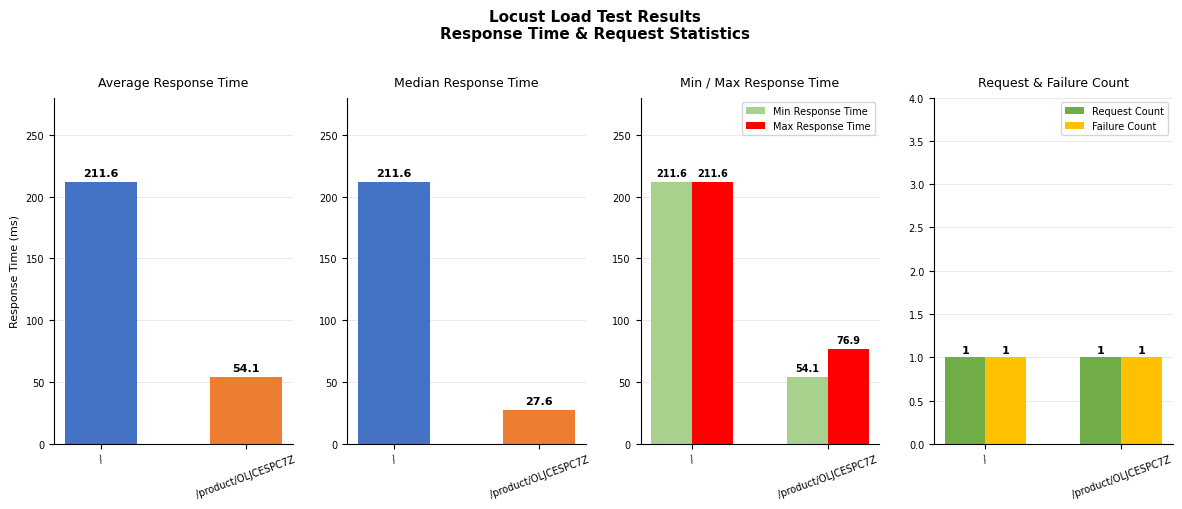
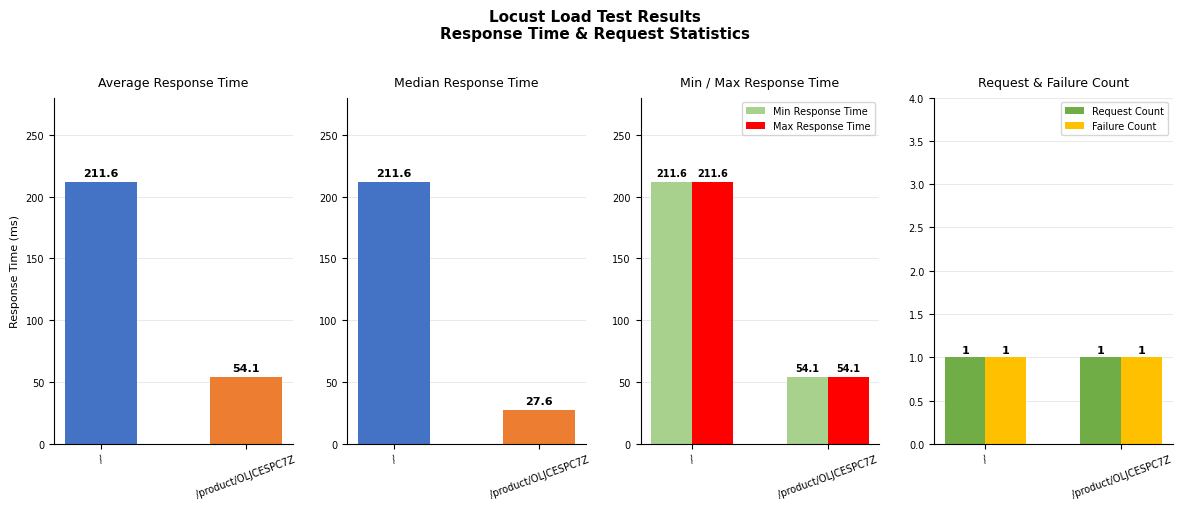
  {
    "Average Response Time": {
      "/": 211.6,
      "/product/OLJCESPC7Z": 54.1
    },
    "Median Response Time": {
      "/": 211.6,
      "/product/OLJCESPC7Z": 27.6
    },
    "Min / Max Response Time": {
      "Min Response Time": {
        "/": 211.6,
        "/product/OLJCESPC7Z": 54.1
      },
      "Max Response Time": {
        "/": 211.6,
-       "/product/OLJCESPC7Z": 76.9
+       "/product/OLJCESPC7Z": 54.1
      }
    },
    "Request & Failure Count": {
      "Request Count": {
        "/": 1,
        "/product/OLJCESPC7Z": 1
      },
      "Failure Count": {
        "/": 1,
        "/product/OLJCESPC7Z": 1
      }
    }
  }
